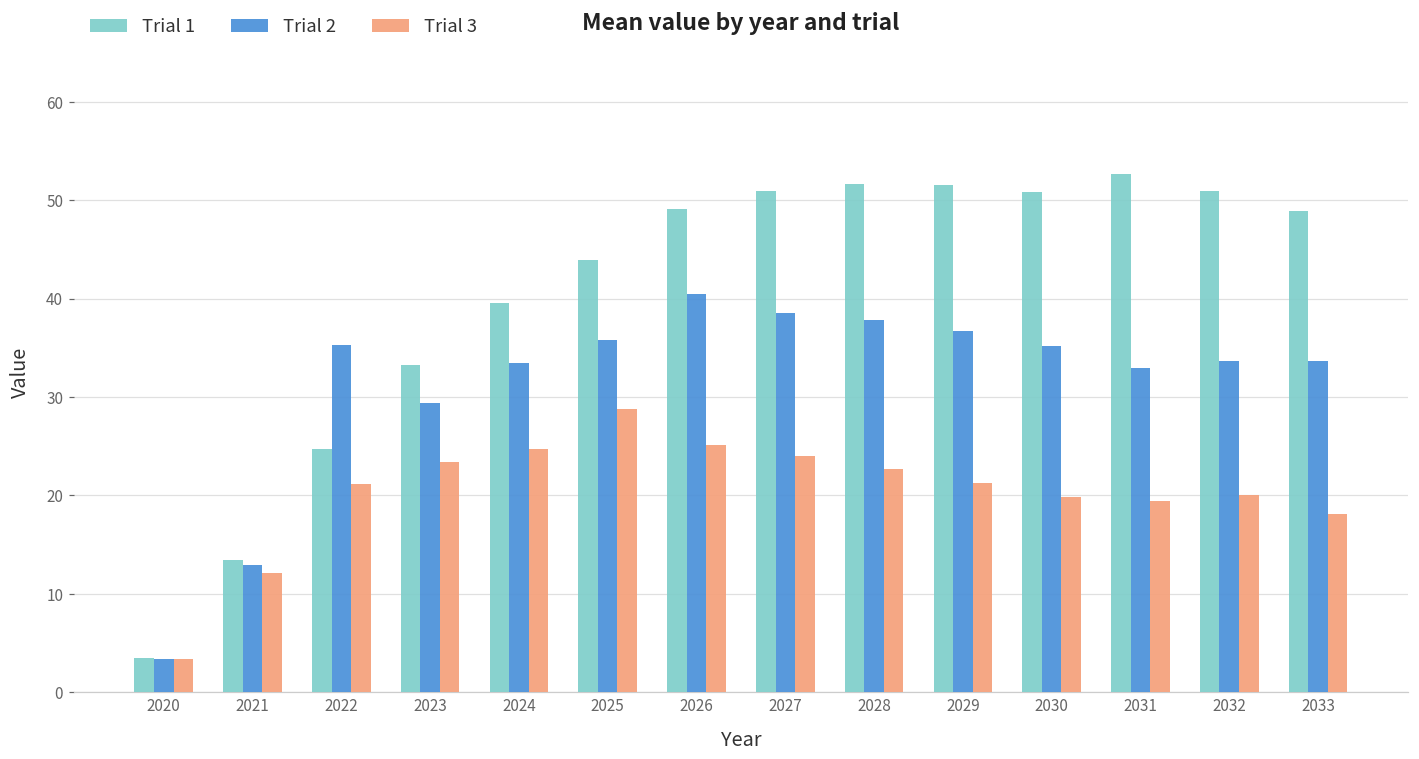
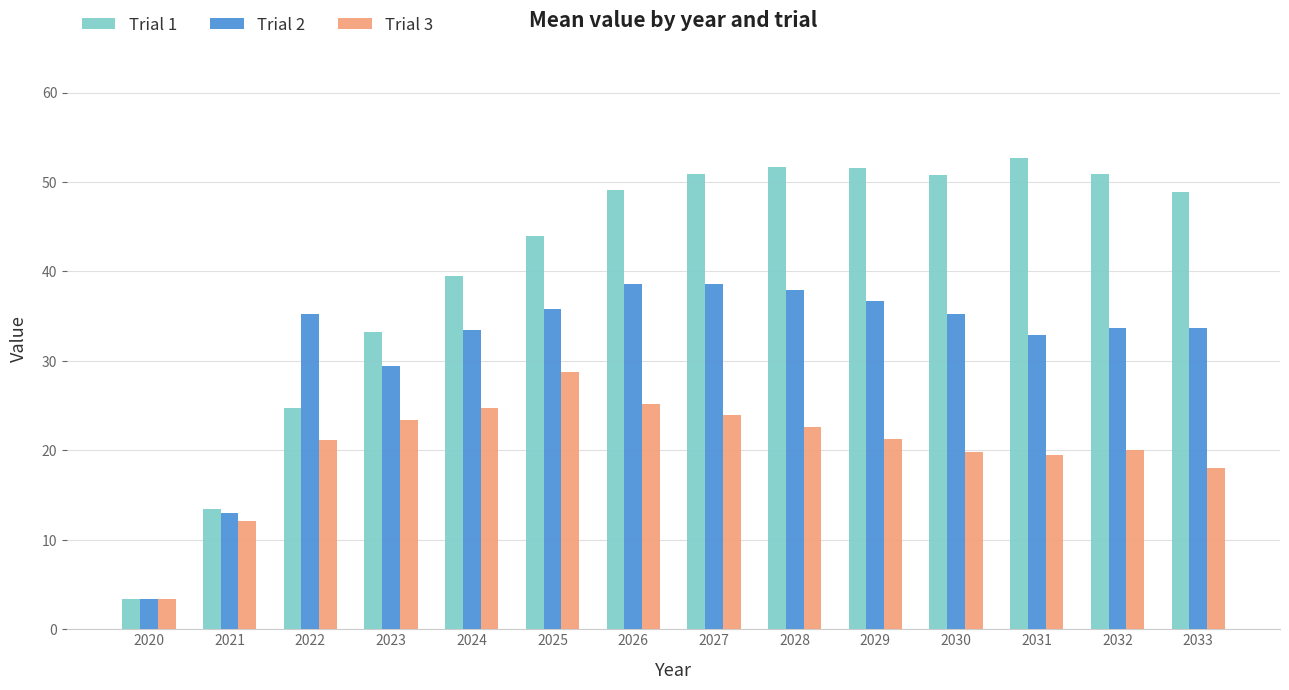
  {
    "Trial 1": {
      "2020": 3,
      "2021": 13,
      "2022": 25,
      "2023": 33,
      "2024": 40,
      "2025": 44,
      "2026": 49,
      "2027": 51,
      "2028": 52,
      "2029": 52,
      "2030": 51,
      "2031": 53,
      "2032": 51,
      "2033": 49
    },
    "Trial 2": {
      "2020": 3,
      "2021": 13,
      "2022": 35,
      "2023": 29,
      "2024": 33,
      "2025": 36,
-     "2026": 40,
+     "2026": 39,
      "2027": 39,
      "2028": 38,
      "2029": 37,
      "2030": 35,
      "2031": 33,
      "2032": 34,
      "2033": 34
    },
    "Trial 3": {
      "2020": 3,
      "2021": 12,
      "2022": 21,
      "2023": 23,
      "2024": 25,
      "2025": 29,
      "2026": 25,
      "2027": 24,
      "2028": 23,
      "2029": 21,
      "2030": 20,
      "2031": 19,
      "2032": 20,
      "2033": 18
    }
  }
